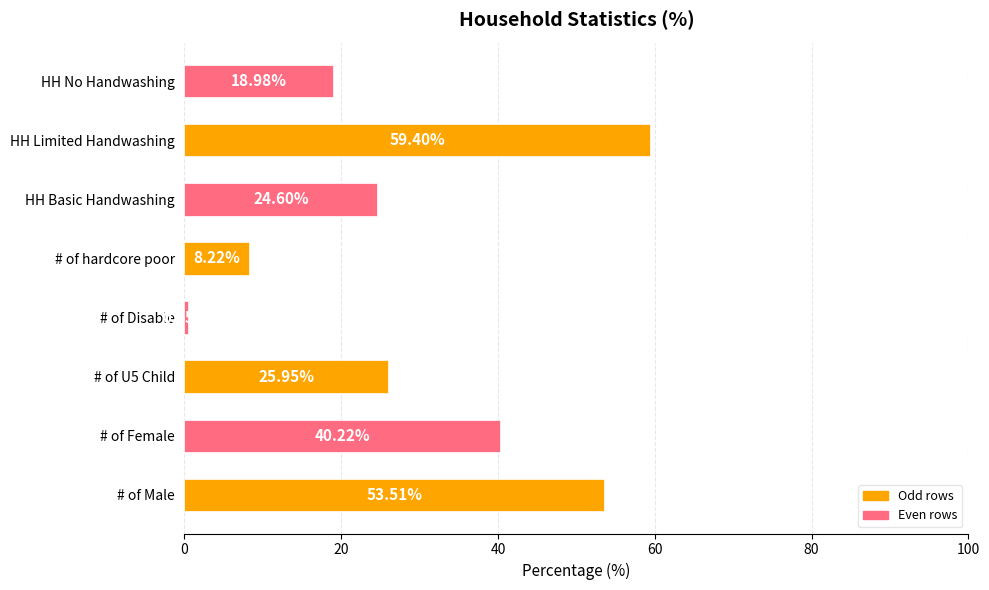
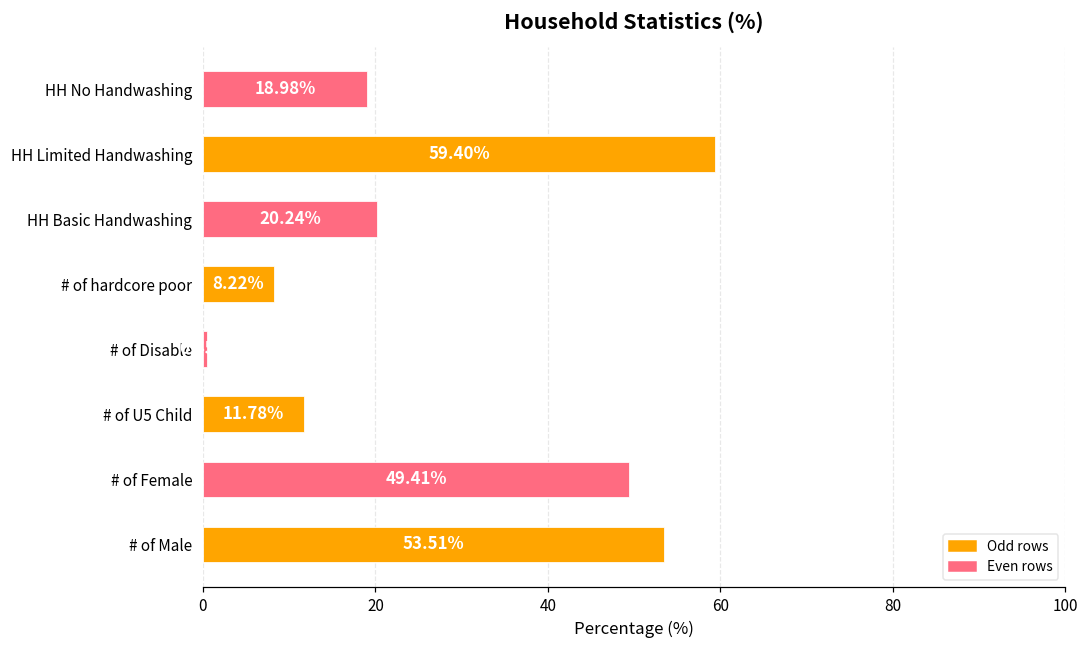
  {
    "HH No Handwashing": "18.98%",
    "HH Limited Handwashing": "59.40%",
-   "HH Basic Handwashing": "24.60%",
+   "HH Basic Handwashing": "20.24%",
    "# of hardcore poor": "8.22%",
-   "# of U5 Child": "25.95%",
-   "# of Female": "40.22%",
+   "# of U5 Child": "11.78%",
+   "# of Female": "49.41%",
    "# of Male": "53.51%"
  }
